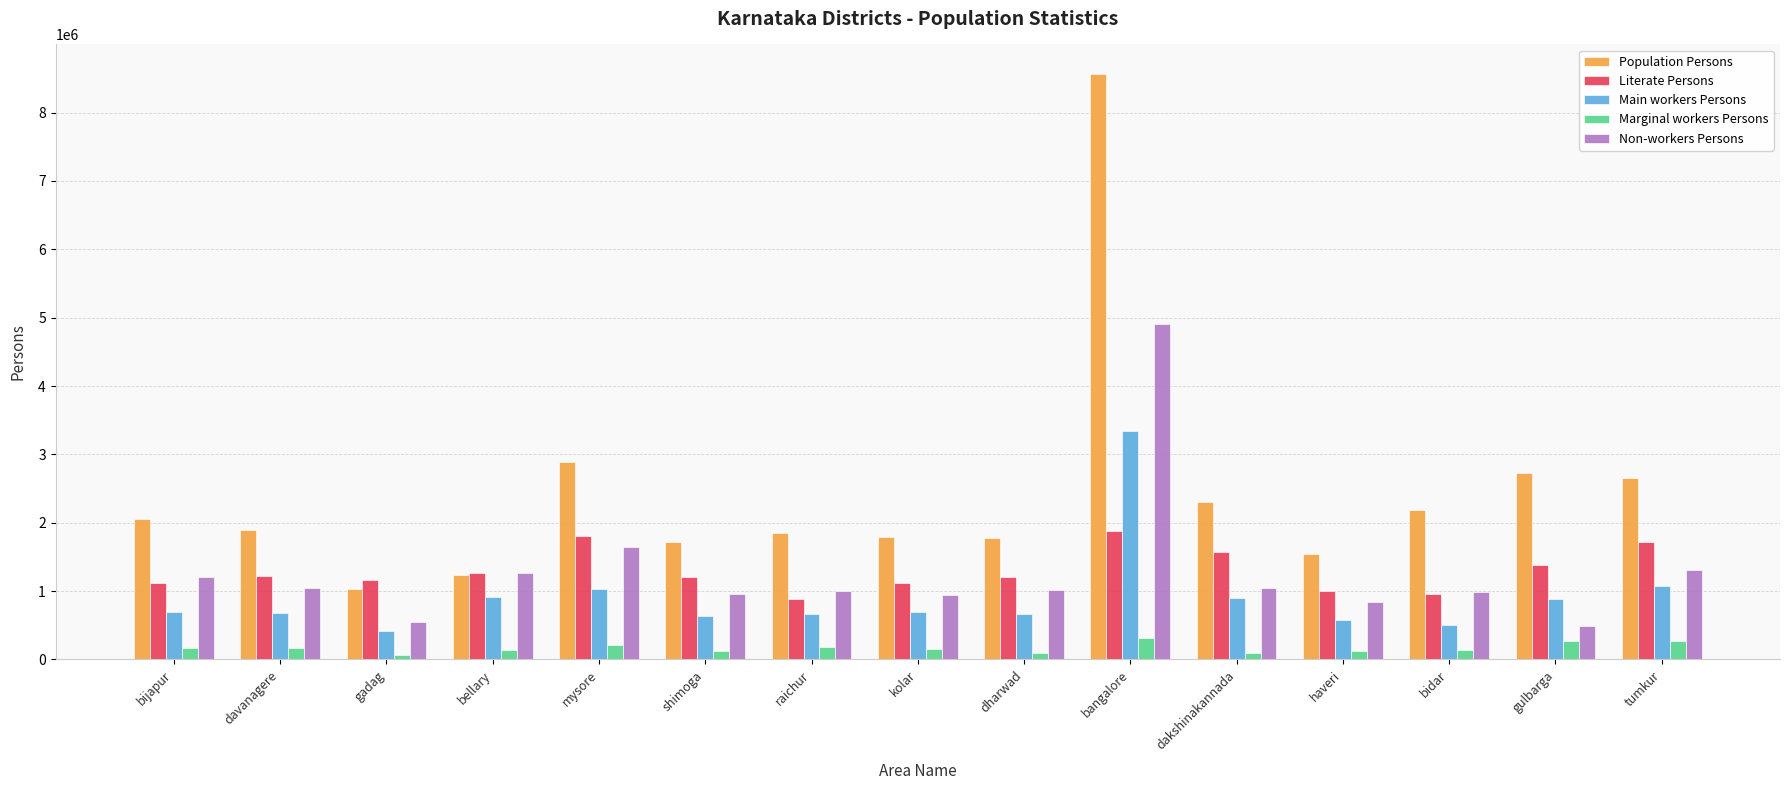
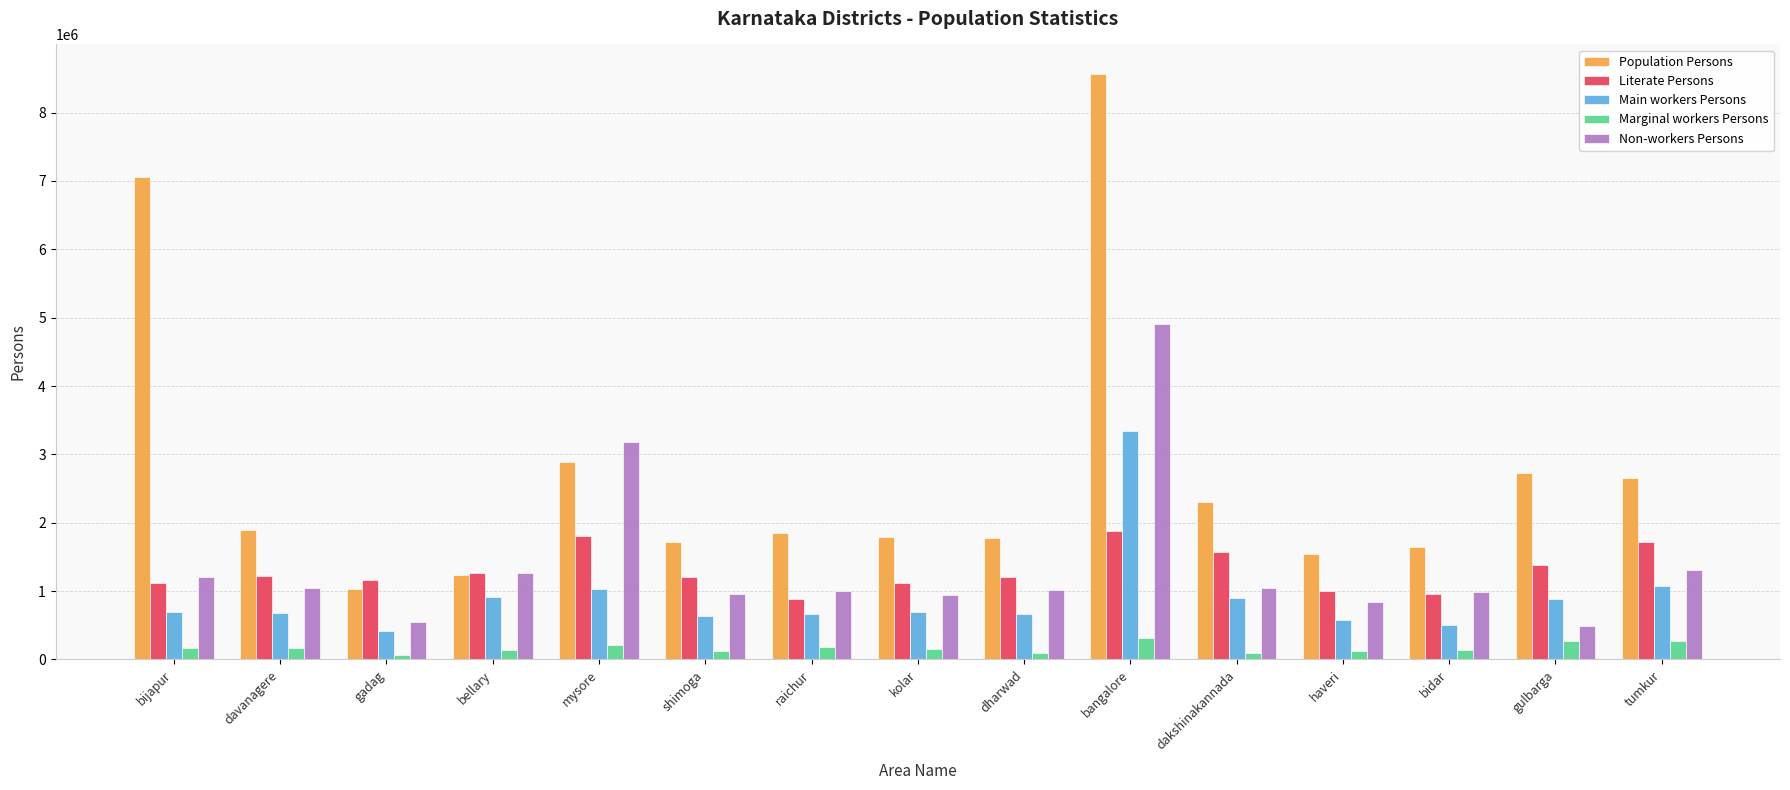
  {
    "Population Persons": {
-     "bijapur": 2100000,
+     "bijapur": 7100000,
      "davanagere": 1900000,
      "gadag": 1000000,
      "bellary": 1200000,
      "mysore": 2900000,
      "shimoga": 1700000,
      "raichur": 1800000,
      "kolar": 1800000,
      "dharwad": 1800000,
      "bangalore": 8600000,
      "dakshinakannada": 2300000,
      "haveri": 1500000,
-     "bidar": 2200000,
+     "bidar": 1600000,
      "gulbarga": 2700000,
      "tumkur": 2700000
    },
    "Literate Persons": {
      "bijapur": 1100000,
      "davanagere": 1200000,
      "gadag": 1200000,
      "bellary": 1300000,
      "mysore": 1800000,
      "shimoga": 1200000,
      "raichur": 900000,
      "kolar": 1100000,
      "dharwad": 1200000,
      "bangalore": 1900000,
      "dakshinakannada": 1600000,
      "haveri": 1000000,
      "bidar": 1000000,
      "gulbarga": 1400000,
      "tumkur": 1700000
    },
    "Main workers Persons": {
      "bijapur": 700000,
      "davanagere": 700000,
      "gadag": 400000,
      "bellary": 900000,
      "mysore": 1000000,
      "shimoga": 600000,
      "raichur": 700000,
      "kolar": 700000,
      "dharwad": 700000,
      "bangalore": 3300000,
      "dakshinakannada": 900000,
      "haveri": 600000,
      "bidar": 500000,
      "gulbarga": 900000,
      "tumkur": 1100000
    },
    "Marginal workers Persons": {
      "bijapur": 200000,
      "davanagere": 200000,
      "gadag": 100000,
      "bellary": 100000,
      "mysore": 200000,
      "shimoga": 100000,
      "raichur": 200000,
      "kolar": 200000,
      "dharwad": 100000,
      "bangalore": 300000,
      "dakshinakannada": 100000,
      "haveri": 100000,
      "bidar": 100000,
      "gulbarga": 300000,
      "tumkur": 300000
    },
    "Non-workers Persons": {
      "bijapur": 1200000,
      "davanagere": 1100000,
      "gadag": 600000,
      "bellary": 1300000,
-     "mysore": 1600000,
+     "mysore": 3200000,
      "shimoga": 1000000,
      "raichur": 1000000,
      "kolar": 900000,
      "dharwad": 1000000,
      "bangalore": 4900000,
      "dakshinakannada": 1000000,
      "haveri": 800000,
      "bidar": 1000000,
      "gulbarga": 500000,
      "tumkur": 1300000
    }
  }
